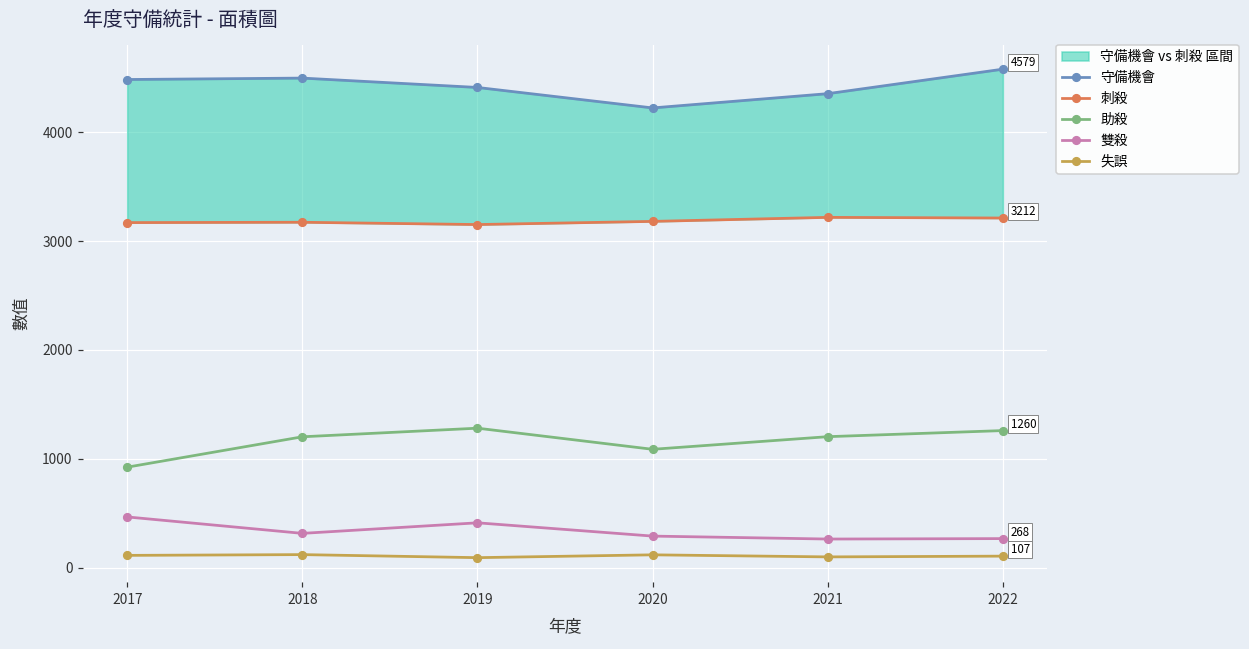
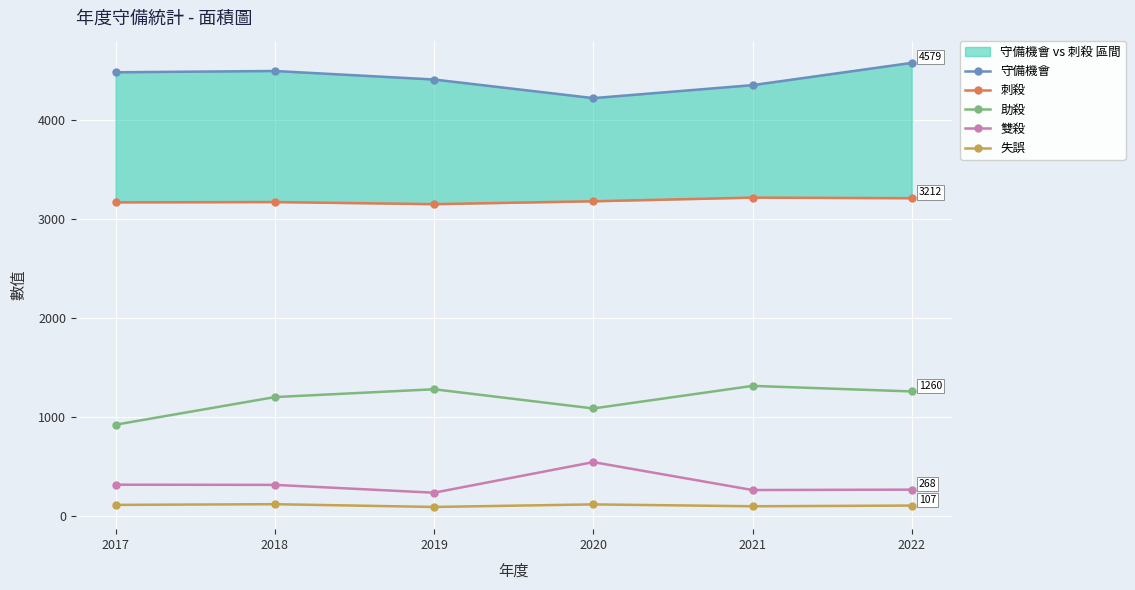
  {
    "守備機會 vs 刺殺 區間": {
      "2017": 4500,
      "2018": 4500,
      "2019": 4400,
      "2020": 4200,
      "2021": 4400
    },
    "助殺": {
      "2017": 900,
      "2018": 1200,
      "2019": 1300,
      "2020": 1100,
-     "2021": 1200
+     "2021": 1300
    },
    "雙殺": {
-     "2017": 500,
+     "2017": 300,
      "2018": 300,
-     "2019": 400,
-     "2020": 300,
+     "2019": 200,
+     "2020": 500,
      "2021": 300
    }
  }
